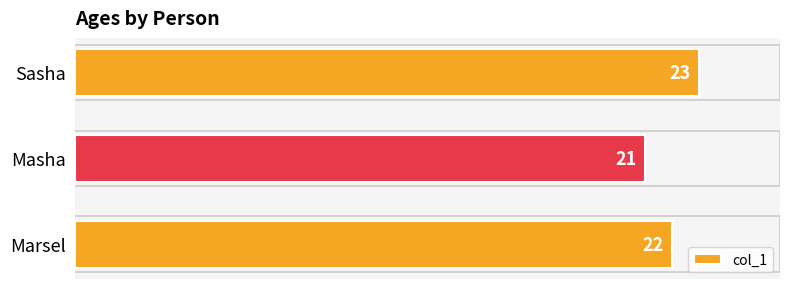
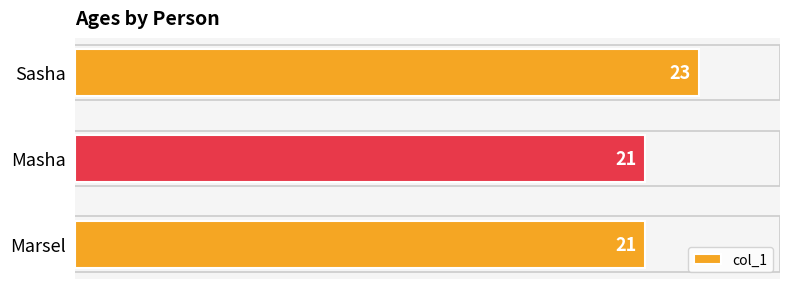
  {
    "Sasha": 23,
    "Masha": 21,
-   "Marsel": 22
+   "Marsel": 21
  }
